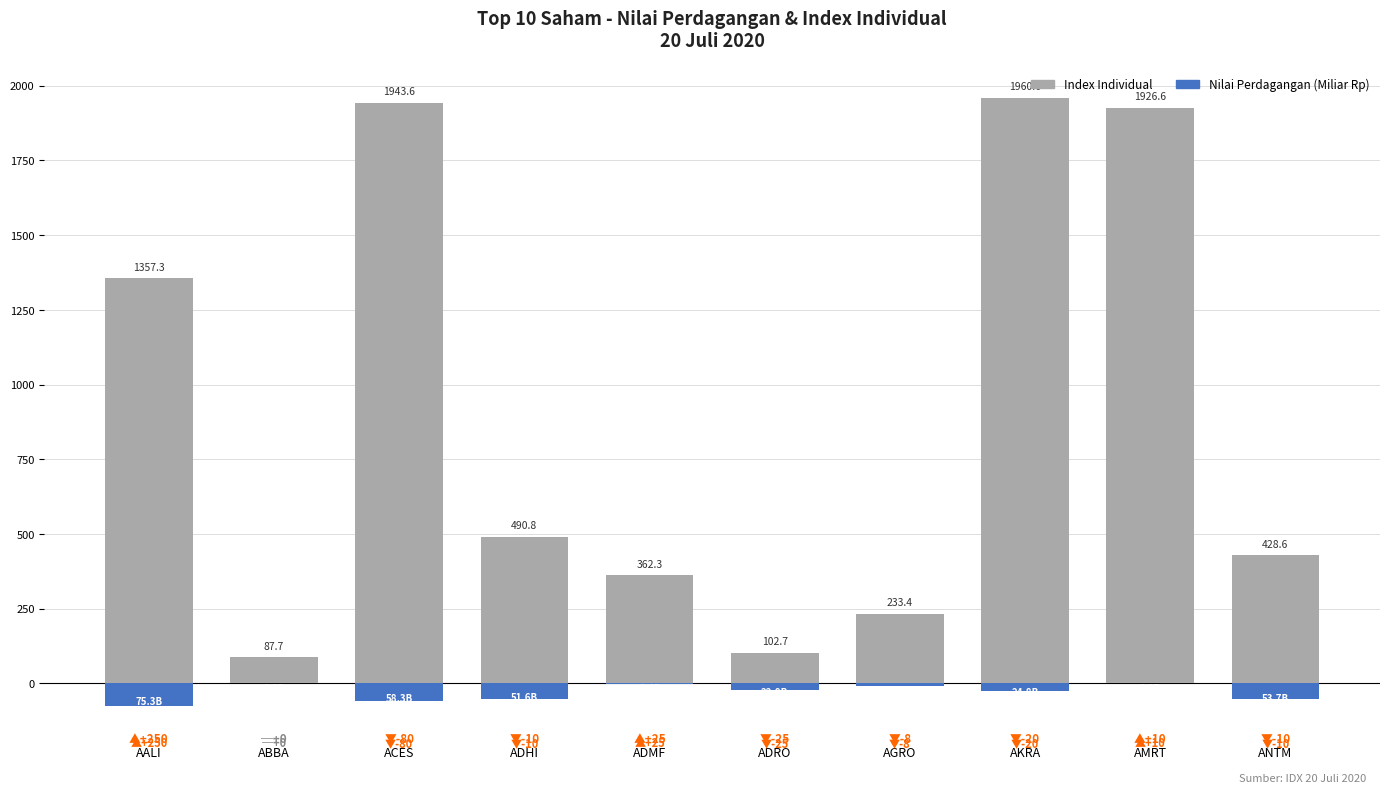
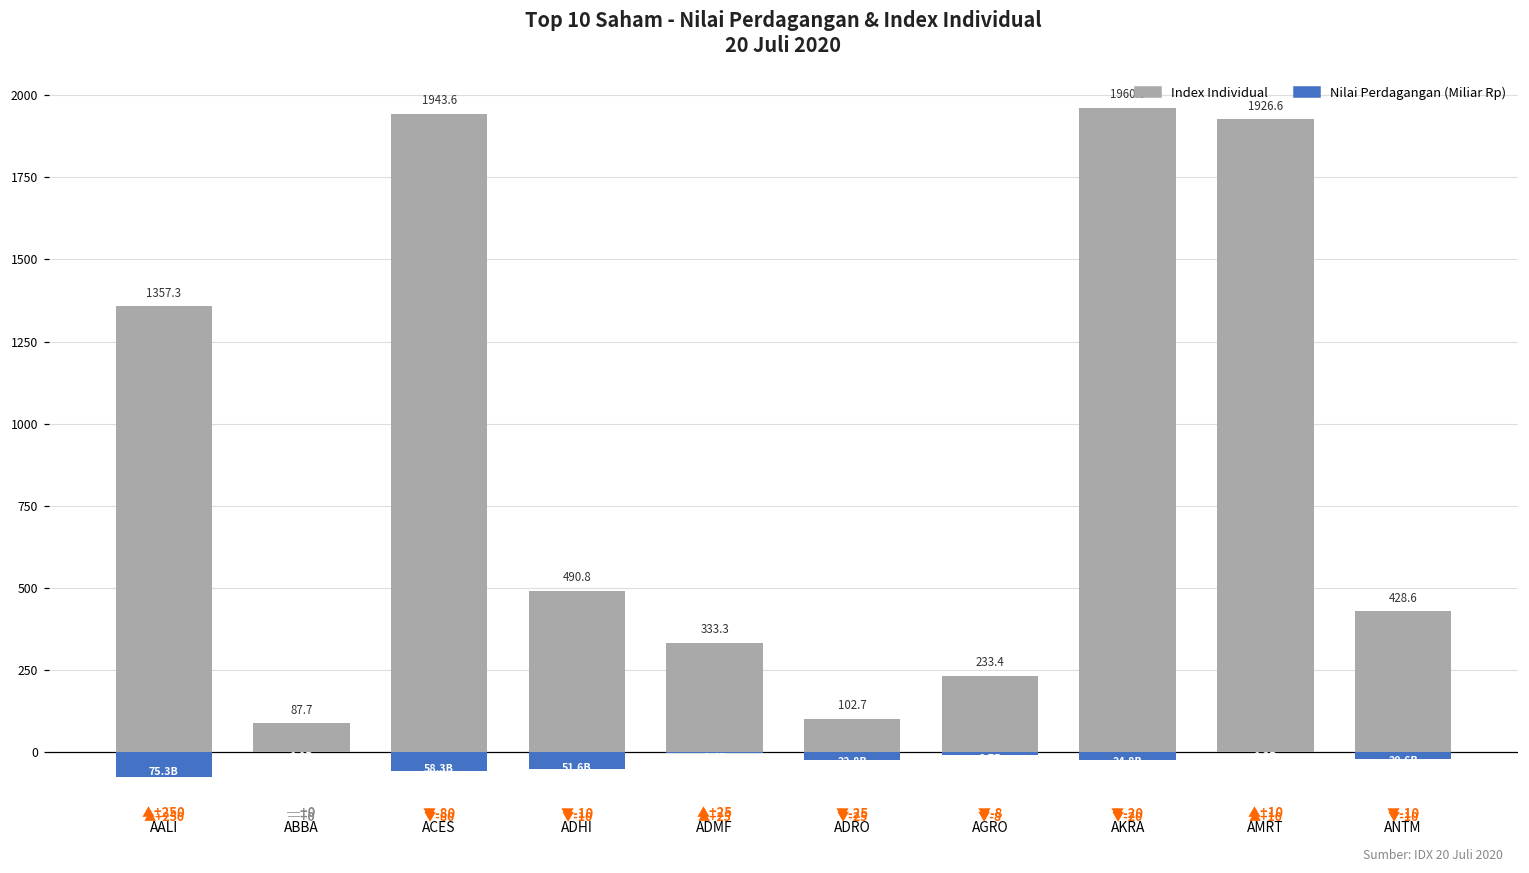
  {
    "Nilai Perdagangan (Miliar Rp)": {
      "ADHI": -50,
      "ADRO": -20,
      "AGRO": -10,
      "AKRA": -20,
-     "ANTM": -50
+     "ANTM": -20
    },
    "Index Individual": {
      "AALI": 1357.3,
      "ABBA": 87.7,
      "ACES": 1943.6,
      "ADHI": 490.8,
-     "ADMF": 362.3,
+     "ADMF": 333.3,
      "ADRO": 102.7,
      "AGRO": 233.4,
      "AKRA": 1960.6,
      "AMRT": 1926.6,
      "ANTM": 428.6
    }
  }
